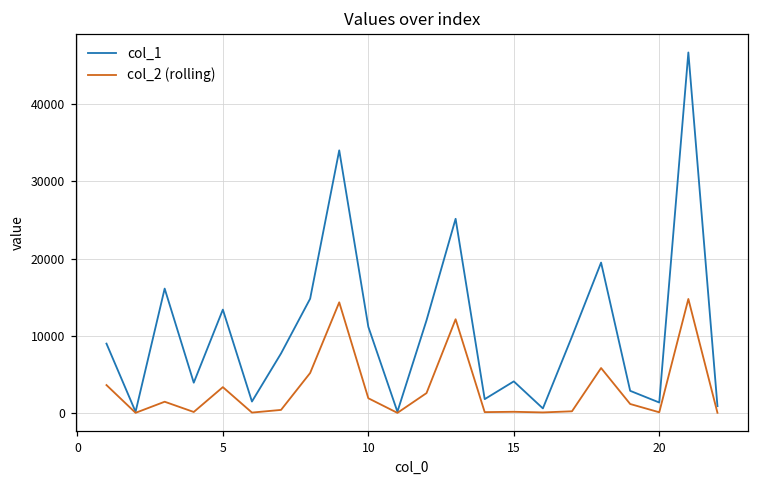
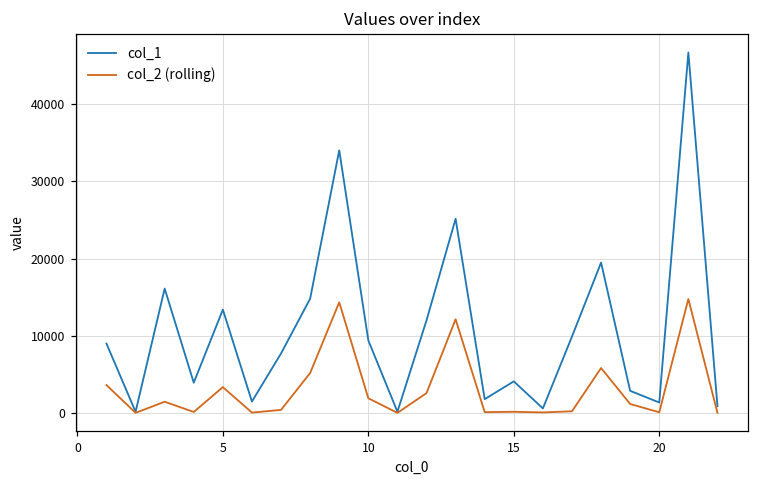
  {
    "col_1": {
      "5": 13000,
-     "10": 11000,
+     "10": 9000,
      "15": 4000,
      "20": 1000
    },
    "col_2 (rolling)": {
      "5": 3000,
      "10": 2000,
      "15": 0,
      "20": 0
    }
  }
